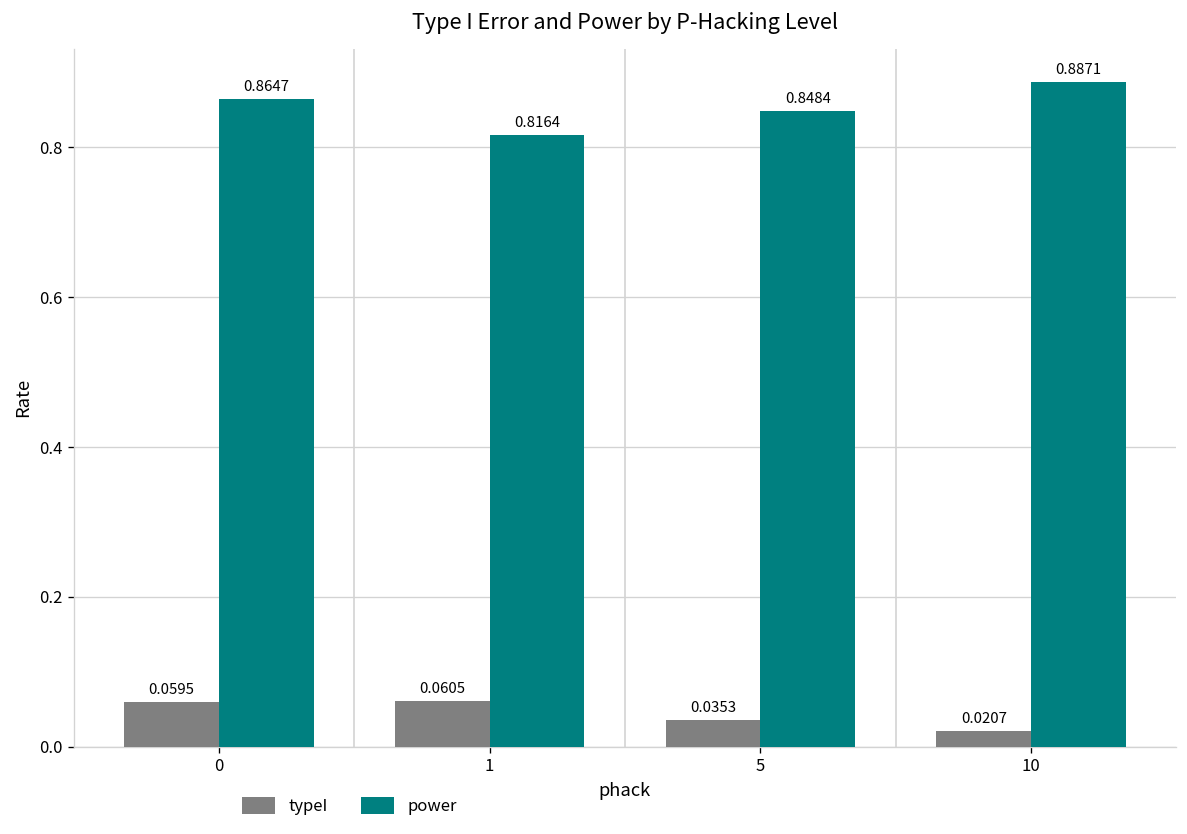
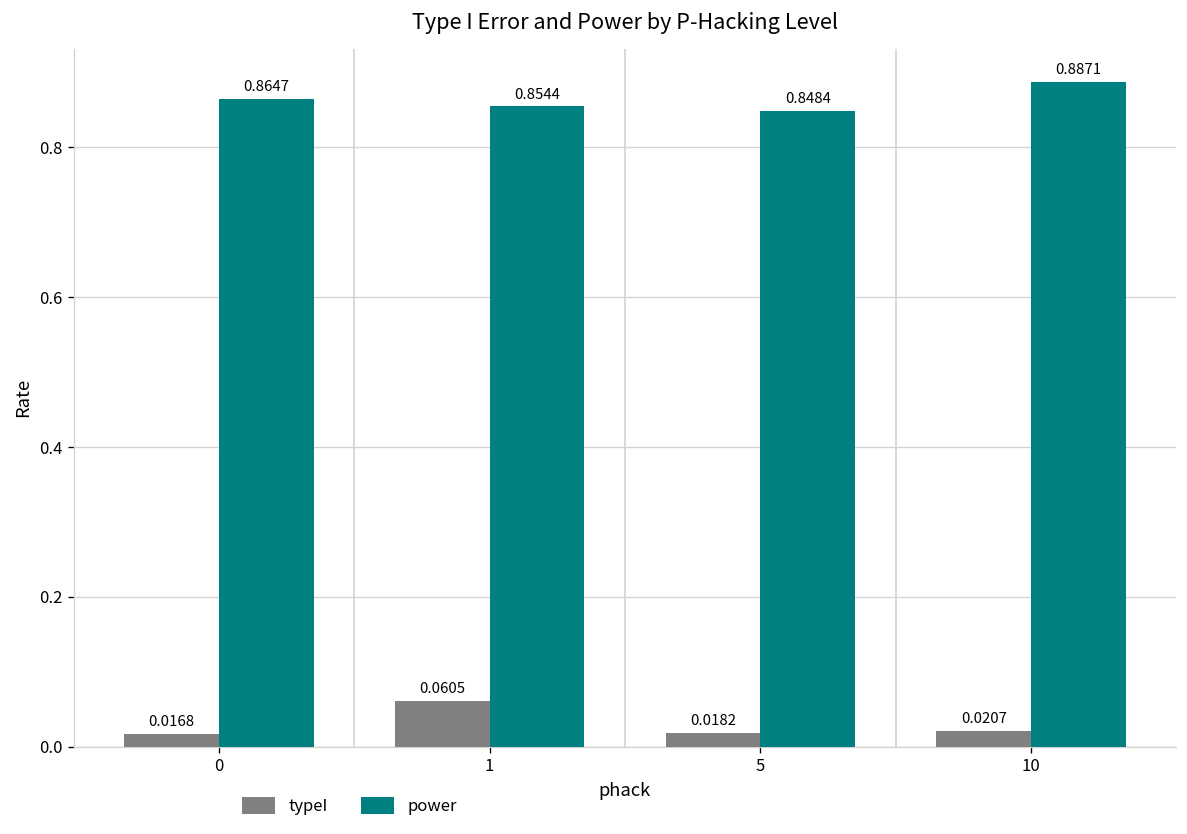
  {
    "typeI": {
-     "0": 0.0595,
+     "0": 0.0168,
      "1": 0.0605,
-     "5": 0.0353,
+     "5": 0.0182,
      "10": 0.0207
    },
    "power": {
      "0": 0.8647,
-     "1": 0.8164,
+     "1": 0.8544,
      "5": 0.8484,
      "10": 0.8871
    }
  }
